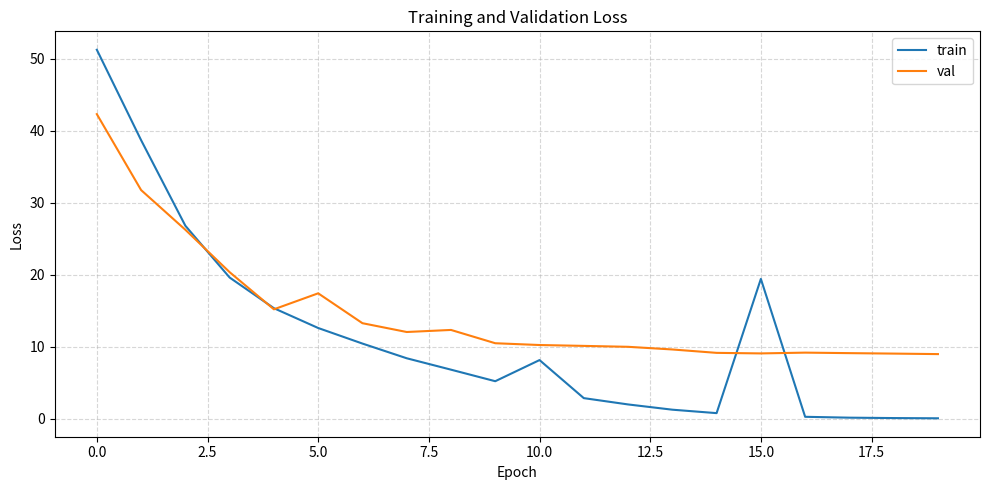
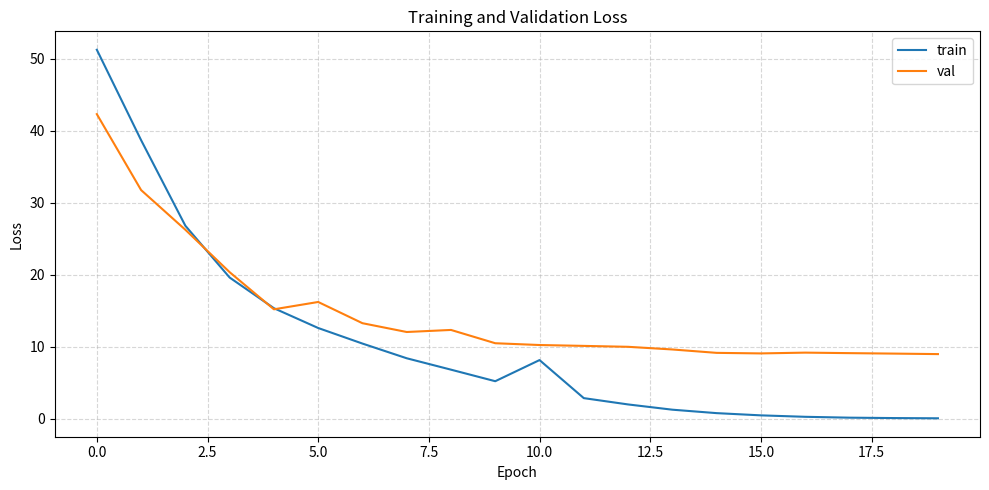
  {
    "train": {
      "0.0": 51,
      "5.0": 13,
      "10.0": 8,
-     "15.0": 19
+     "15.0": 0
    },
    "val": {
      "0.0": 42,
-     "5.0": 17,
+     "5.0": 16,
      "10.0": 10,
      "15.0": 9
    }
  }
